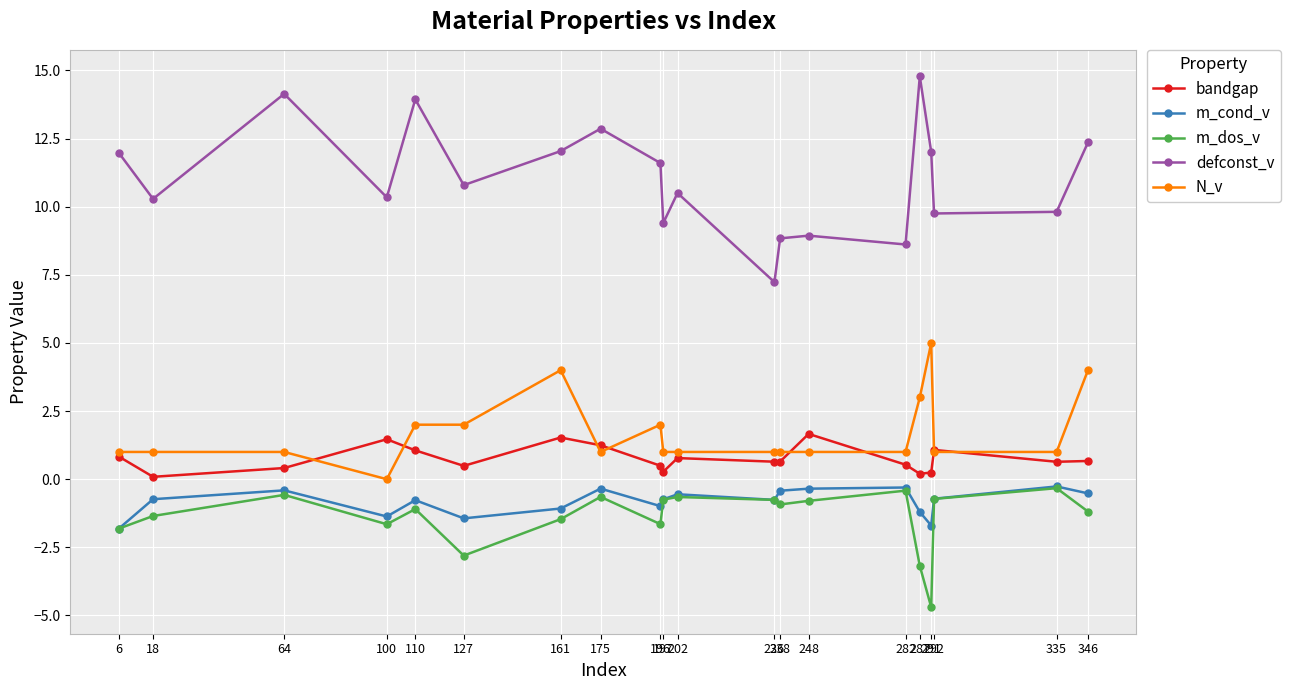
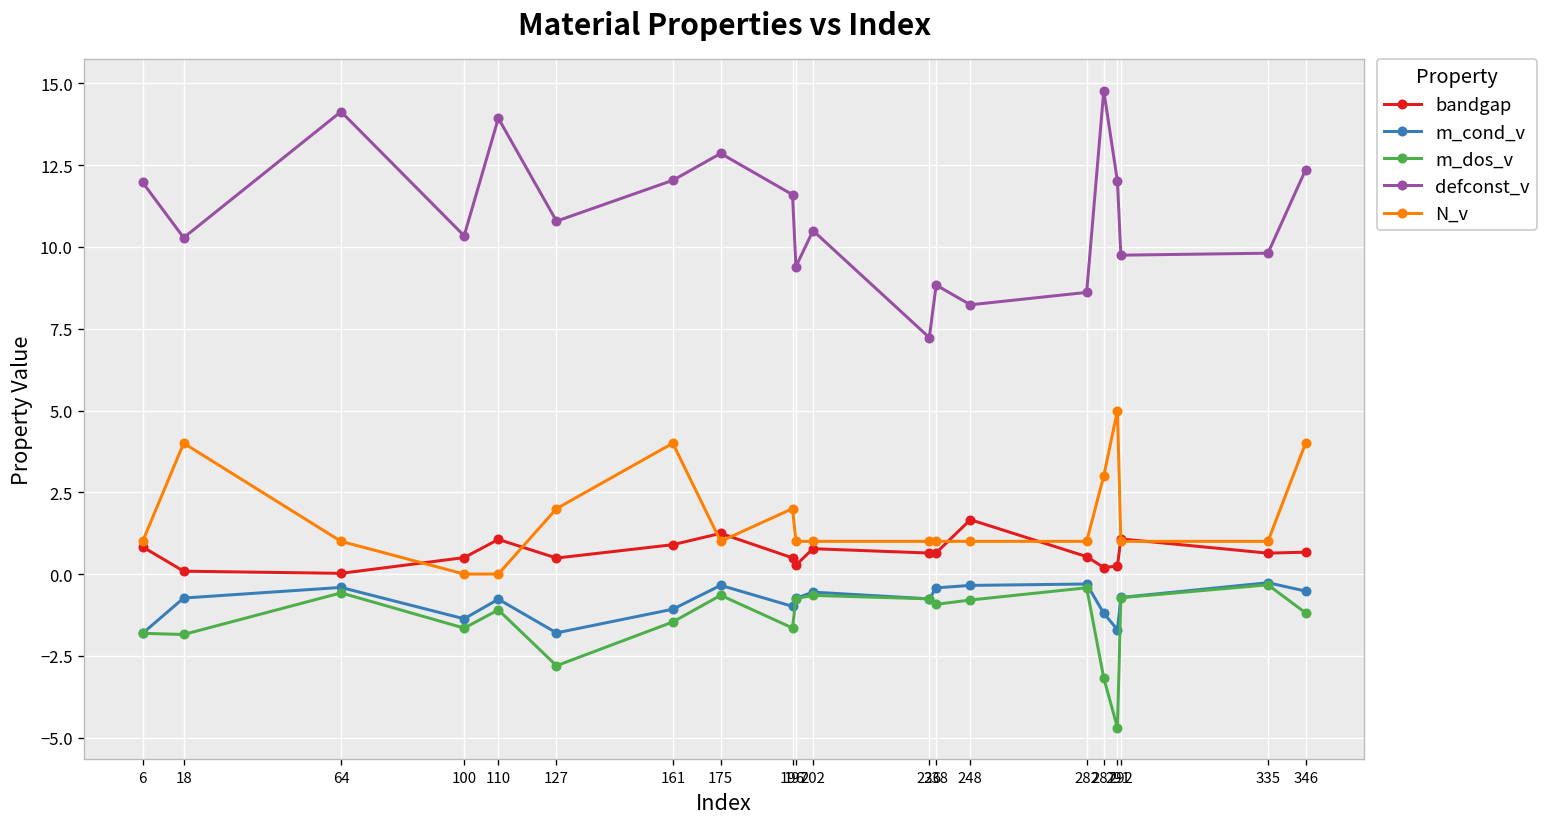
  {
    "bandgap": {
      "6": 0.8,
      "18": 0.1,
-     "64": 0.4,
-     "100": 1.5,
+     "64": 0.0,
+     "100": 0.5,
      "110": 1.1,
      "127": 0.5,
-     "161": 1.5,
+     "161": 0.9,
      "175": 1.2,
      "248": 1.7,
      "335": 0.6,
      "346": 0.7
    },
    "m_cond_v": {
      "18": -0.7,
      "64": -0.4,
      "100": -1.4,
      "110": -0.8,
-     "127": -1.4,
+     "127": -1.8,
      "161": -1.1,
      "175": -0.3,
      "248": -0.3,
      "346": -0.5
    },
    "m_dos_v": {
-     "18": -1.3,
+     "18": -1.8,
      "64": -0.6,
      "100": -1.7,
      "110": -1.1,
      "127": -2.8,
      "161": -1.5,
      "175": -0.6,
      "248": -0.8,
      "346": -1.2
    },
    "defconst_v": {
      "6": 12.0,
      "18": 10.3,
      "64": 14.1,
      "100": 10.3,
      "110": 13.9,
      "127": 10.8,
      "161": 12.0,
      "175": 12.9,
-     "248": 8.9,
+     "248": 8.2,
      "335": 9.8,
      "346": 12.4
    },
    "N_v": {
      "6": 1,
-     "18": 1,
+     "18": 4,
      "64": 1,
      "100": 0,
-     "110": 2,
+     "110": 0,
      "127": 2,
      "161": 4,
      "175": 1,
      "248": 1,
      "335": 1,
      "346": 4
    }
  }
